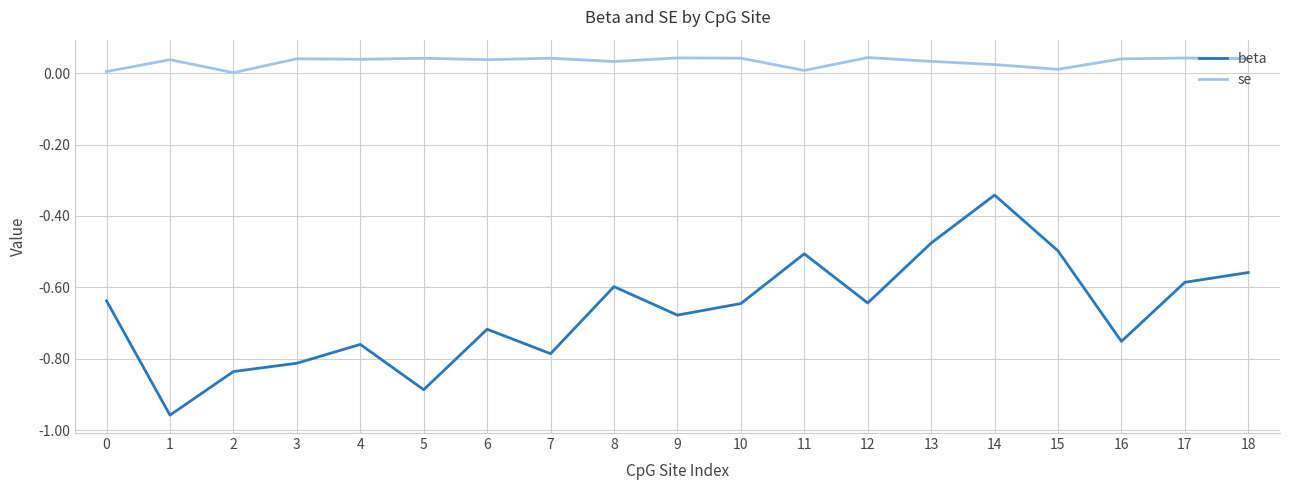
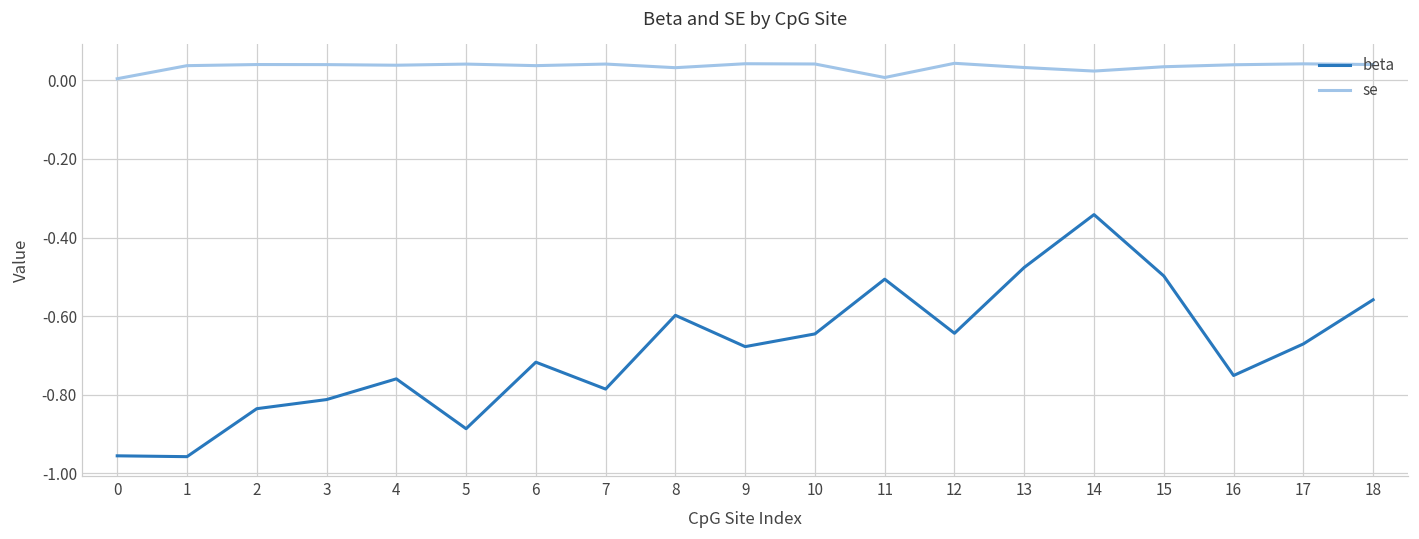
  {
    "beta": {
-     "0": -0.64,
+     "0": -0.96,
      "1": -0.96,
      "2": -0.84,
      "3": -0.81,
      "4": -0.76,
      "5": -0.89,
      "6": -0.72,
      "7": -0.79,
      "8": -0.60,
      "9": -0.68,
      "10": -0.64,
      "11": -0.51,
      "12": -0.64,
      "13": -0.48,
      "14": -0.34,
      "15": -0.50,
      "16": -0.75,
-     "17": -0.59,
+     "17": -0.67,
      "18": -0.56
    },
    "se": {
      "0": 0.00,
      "1": 0.04,
-     "2": 0.00,
+     "2": 0.04,
      "3": 0.04,
      "4": 0.04,
      "5": 0.04,
      "6": 0.04,
      "7": 0.04,
      "8": 0.03,
      "9": 0.04,
      "10": 0.04,
      "11": 0.01,
      "12": 0.04,
      "13": 0.03,
      "14": 0.02,
-     "15": 0.01,
+     "15": 0.03,
      "16": 0.04,
      "17": 0.04,
      "18": 0.04
    }
  }
